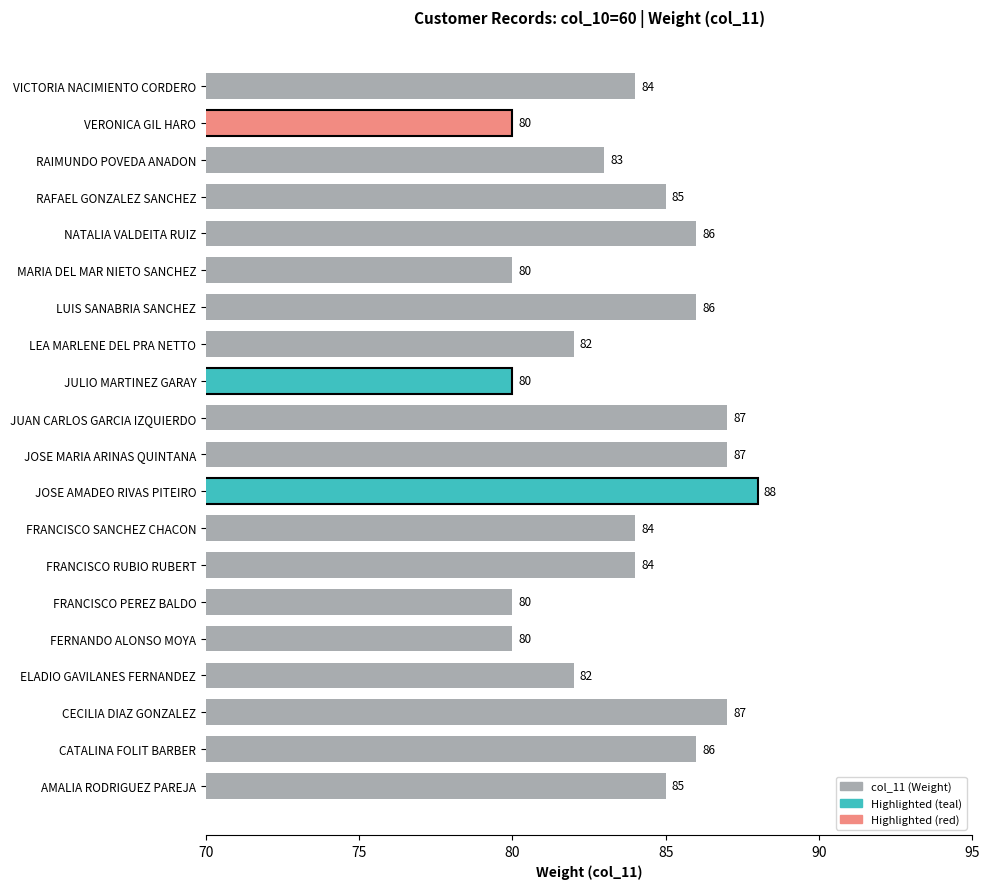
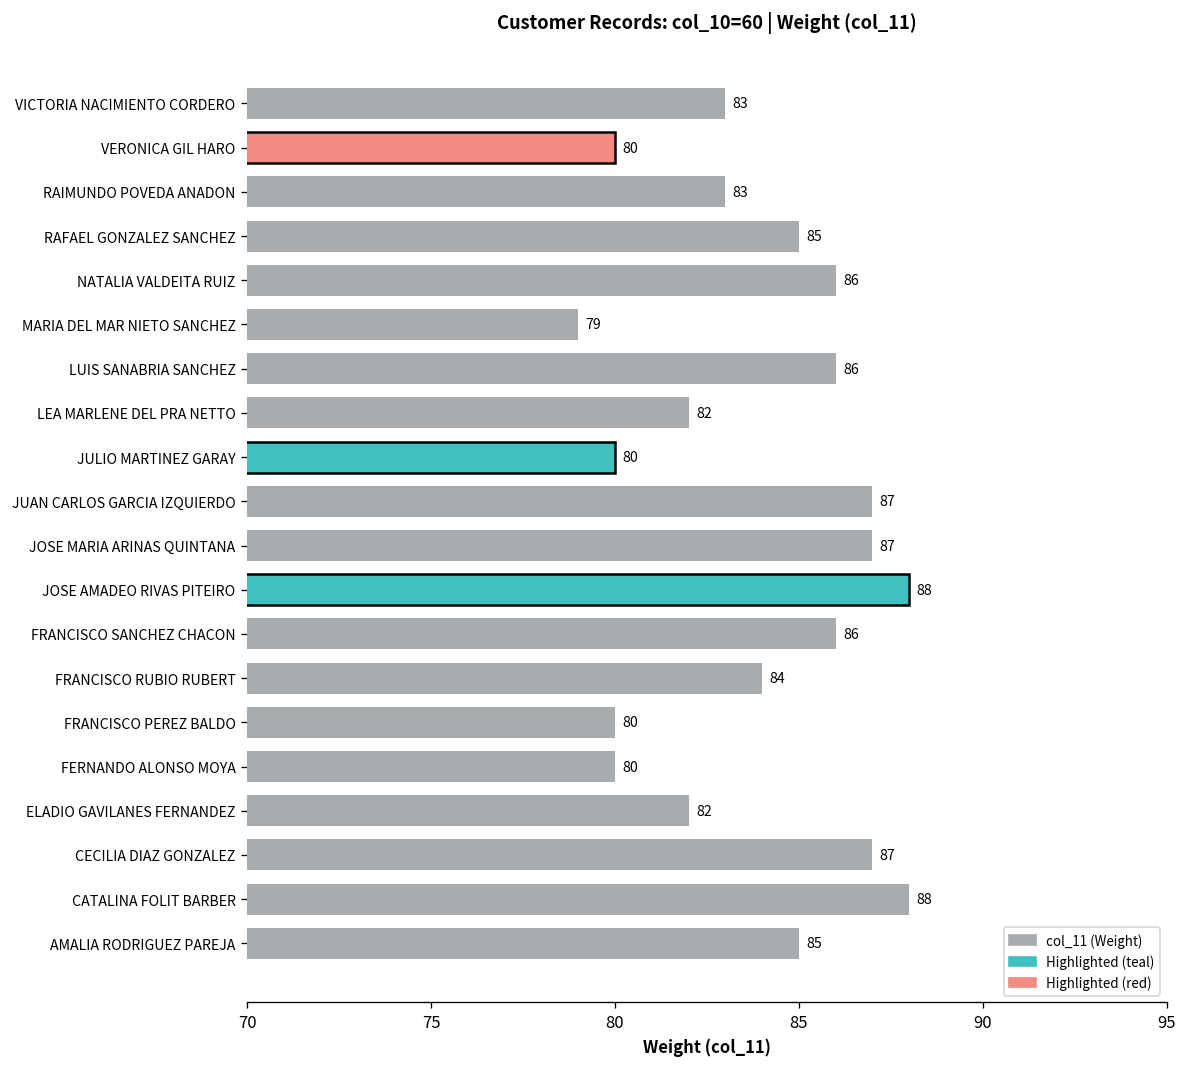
  {
-   "VICTORIA NACIMIENTO CORDERO": 84,
+   "VICTORIA NACIMIENTO CORDERO": 83,
    "VERONICA GIL HARO": 80,
    "RAIMUNDO POVEDA ANADON": 83,
    "RAFAEL GONZALEZ SANCHEZ": 85,
    "NATALIA VALDEITA RUIZ": 86,
-   "MARIA DEL MAR NIETO SANCHEZ": 80,
+   "MARIA DEL MAR NIETO SANCHEZ": 79,
    "LUIS SANABRIA SANCHEZ": 86,
    "LEA MARLENE DEL PRA NETTO": 82,
    "JULIO MARTINEZ GARAY": 80,
    "JUAN CARLOS GARCIA IZQUIERDO": 87,
    "JOSE MARIA ARINAS QUINTANA": 87,
    "JOSE AMADEO RIVAS PITEIRO": 88,
-   "FRANCISCO SANCHEZ CHACON": 84,
+   "FRANCISCO SANCHEZ CHACON": 86,
    "FRANCISCO RUBIO RUBERT": 84,
    "FRANCISCO PEREZ BALDO": 80,
    "FERNANDO ALONSO MOYA": 80,
    "ELADIO GAVILANES FERNANDEZ": 82,
    "CECILIA DIAZ GONZALEZ": 87,
-   "CATALINA FOLIT BARBER": 86,
+   "CATALINA FOLIT BARBER": 88,
    "AMALIA RODRIGUEZ PAREJA": 85
  }
